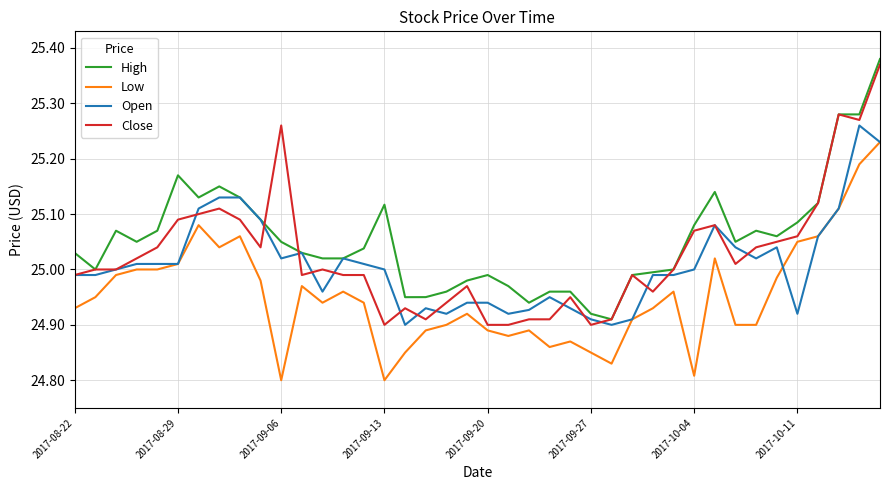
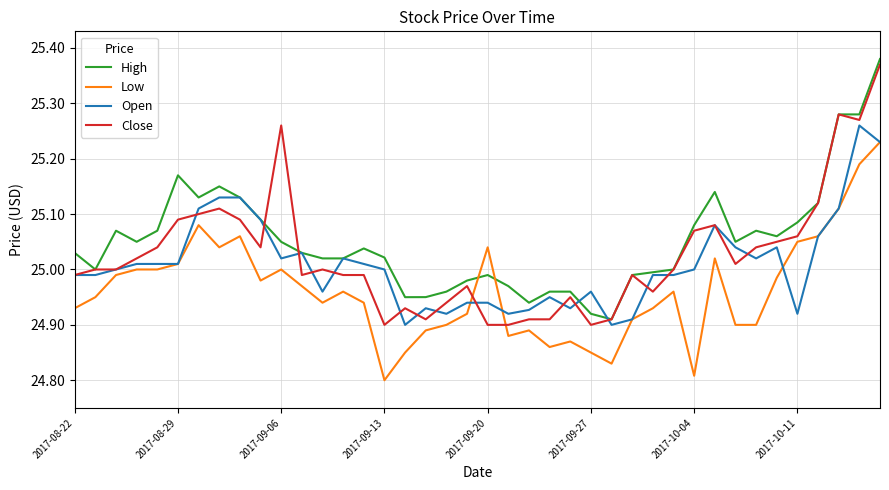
  {
    "High": {
      "2017-08-22": 25.03,
      "2017-08-29": 25.17,
      "2017-09-06": 25.05,
-     "2017-09-13": 25.12,
+     "2017-09-13": 25.02,
      "2017-09-20": 24.99,
      "2017-09-27": 24.92,
      "2017-10-04": 25.08,
      "2017-10-11": 25.09
    },
    "Low": {
      "2017-08-22": 24.93,
-     "2017-09-06": 24.8,
+     "2017-09-06": 25.0,
      "2017-09-13": 24.80,
-     "2017-09-20": 24.89,
+     "2017-09-20": 25.04,
      "2017-09-27": 24.85,
      "2017-10-04": 24.81,
      "2017-10-11": 25.05
    },
    "Open": {
      "2017-09-06": 25.02,
      "2017-09-13": 25.00,
      "2017-09-20": 24.94,
-     "2017-09-27": 24.91,
+     "2017-09-27": 24.96,
      "2017-10-04": 25.00,
      "2017-10-11": 24.92
    },
    "Close": {
      "2017-08-29": 25.09,
      "2017-09-06": 25.26,
      "2017-09-13": 24.90,
      "2017-09-20": 24.90,
      "2017-09-27": 24.90,
      "2017-10-04": 25.07,
      "2017-10-11": 25.06
    }
  }
